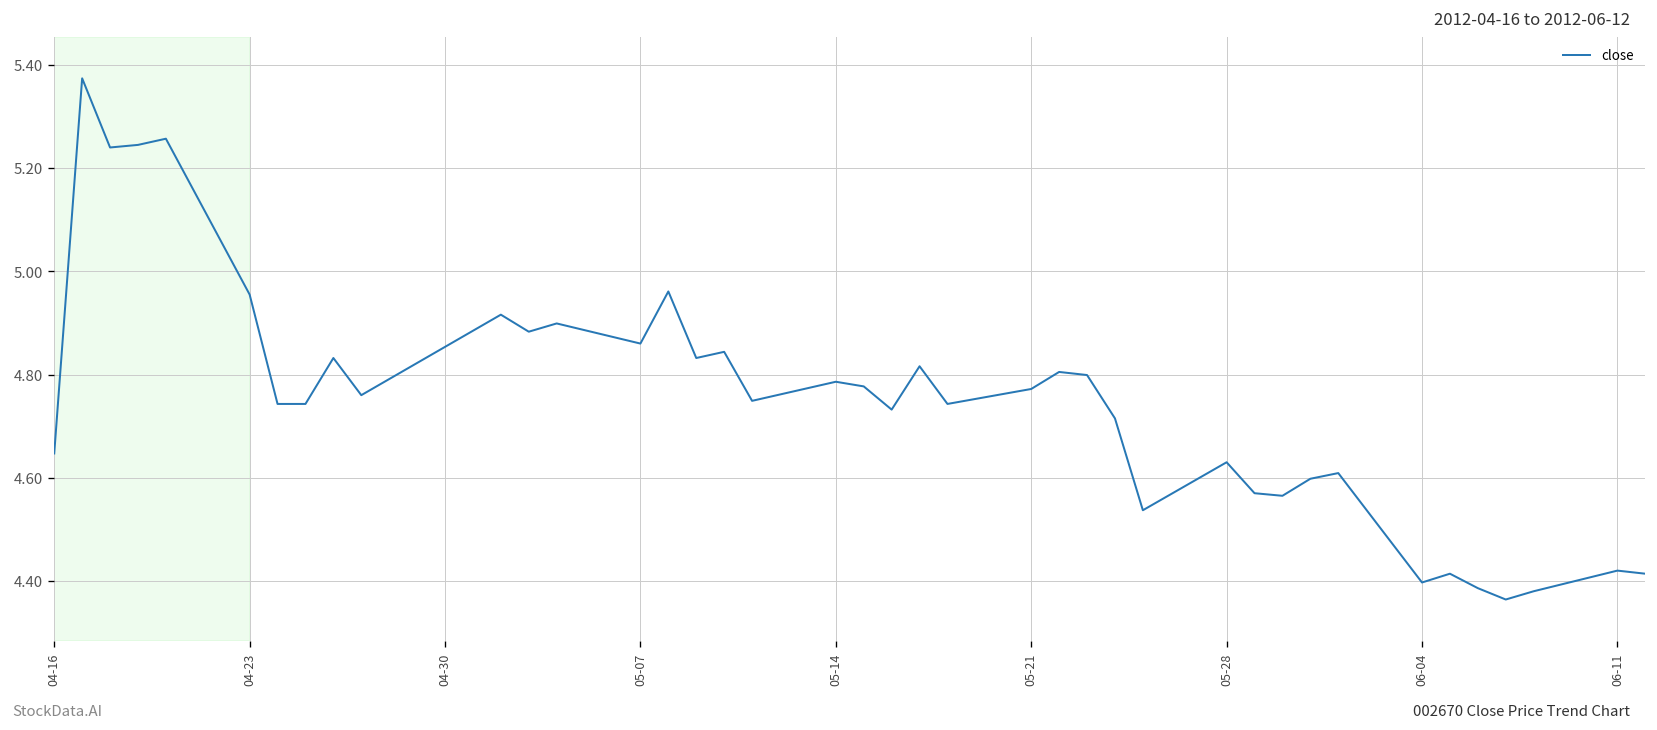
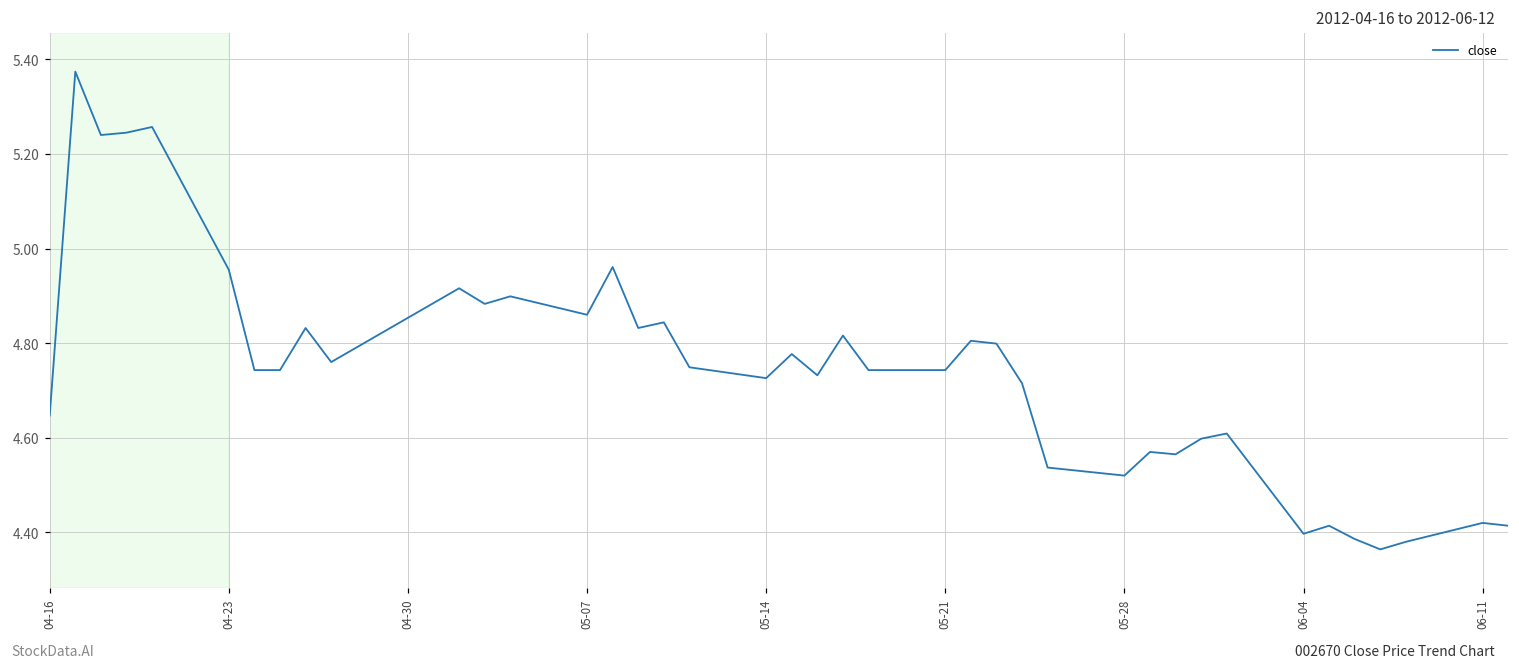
  {
    "04-16": 4.65,
    "04-23": 4.96,
    "05-07": 4.86,
-   "05-14": 4.79,
-   "05-21": 4.77,
-   "05-28": 4.63,
+   "05-14": 4.73,
+   "05-21": 4.74,
+   "05-28": 4.52,
    "06-04": 4.40,
    "06-11": 4.42
  }
